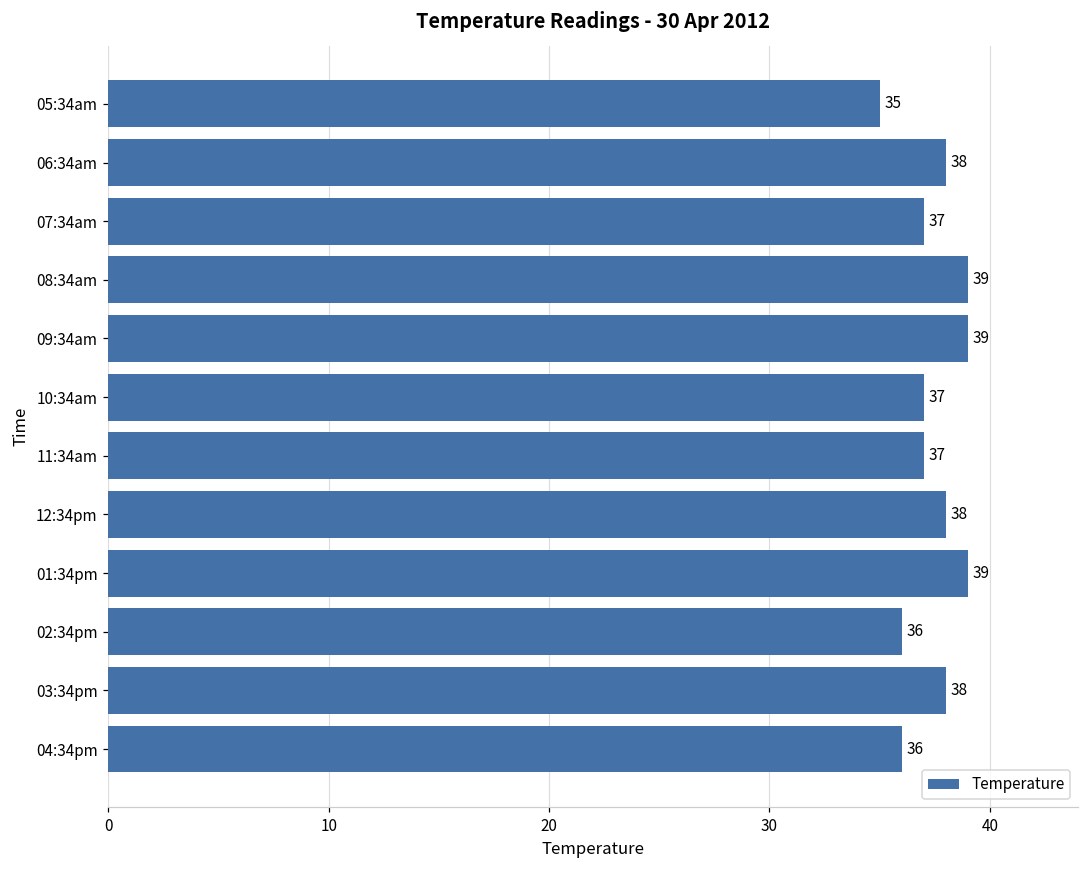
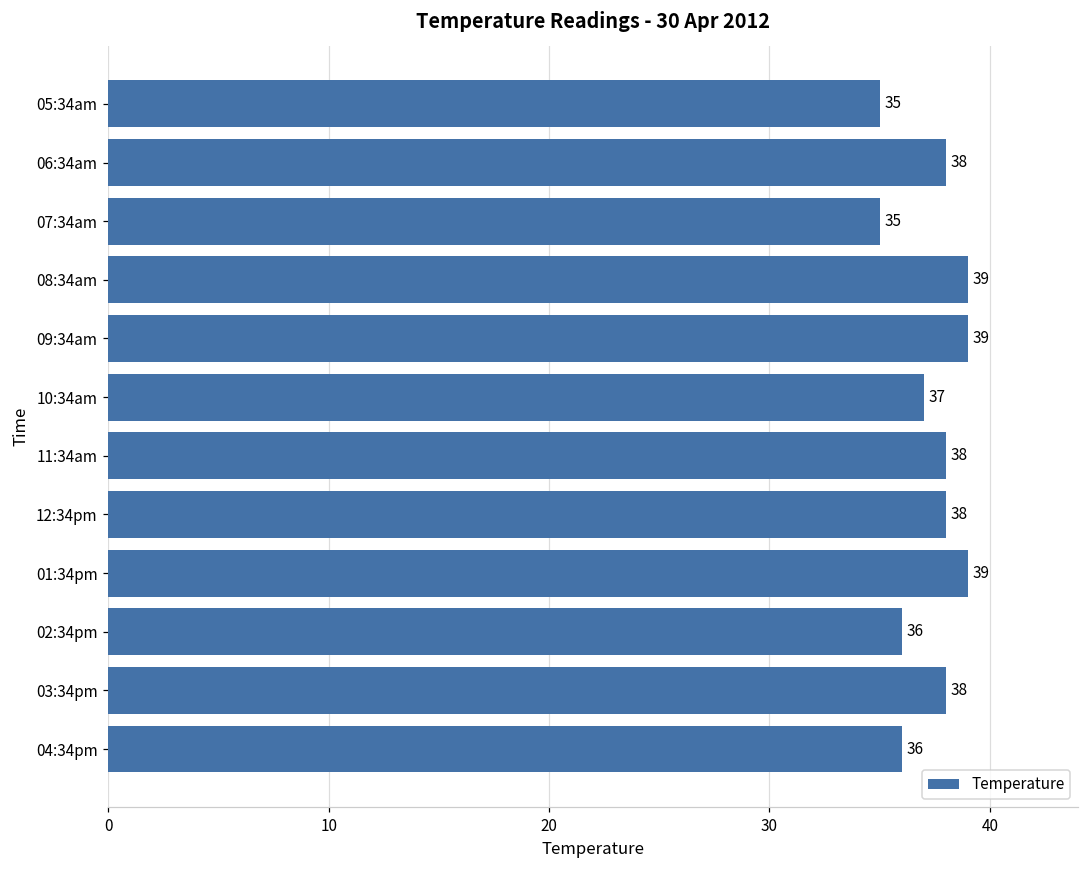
  {
    "05:34am": 35,
    "06:34am": 38,
-   "07:34am": 37,
+   "07:34am": 35,
    "08:34am": 39,
    "09:34am": 39,
    "10:34am": 37,
-   "11:34am": 37,
+   "11:34am": 38,
    "12:34pm": 38,
    "01:34pm": 39,
    "02:34pm": 36,
    "03:34pm": 38,
    "04:34pm": 36
  }
